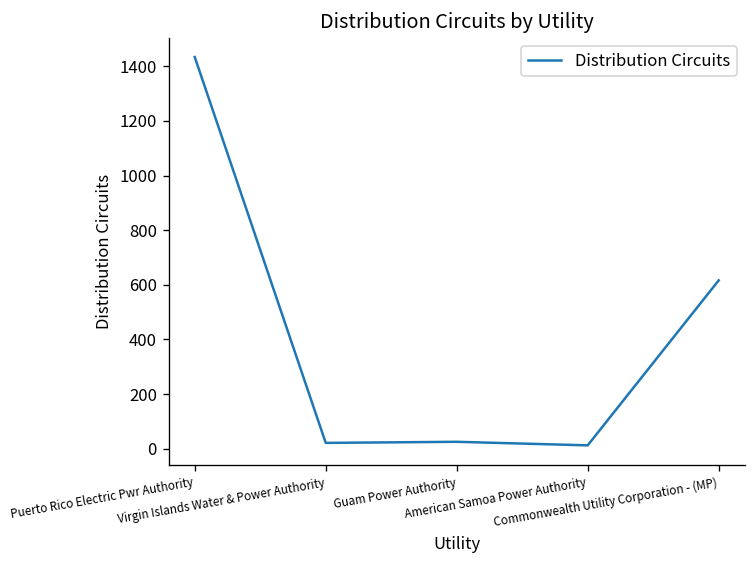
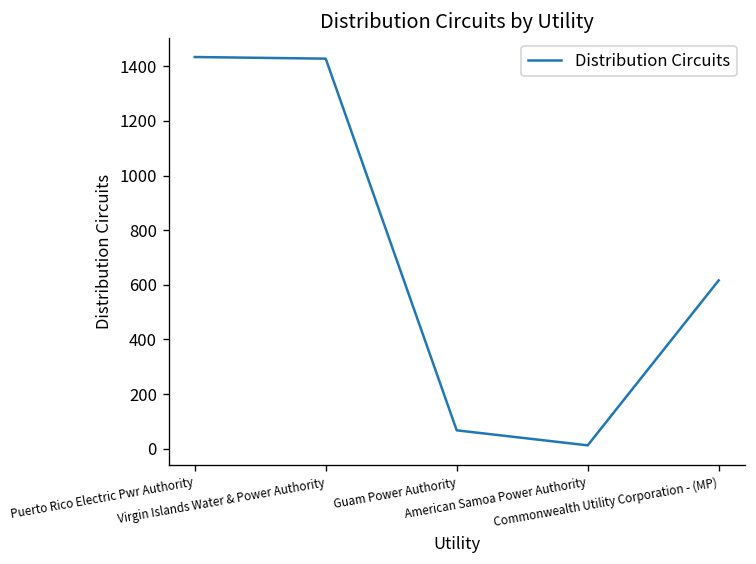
  {
    "Puerto Rico Electric Pwr Authority": 1430,
-   "Virgin Islands Water & Power Authority": 20,
-   "Guam Power Authority": 30,
+   "Virgin Islands Water & Power Authority": 1430,
+   "Guam Power Authority": 70,
    "American Samoa Power Authority": 10,
    "Commonwealth Utility Corporation - (MP)": 620
  }
